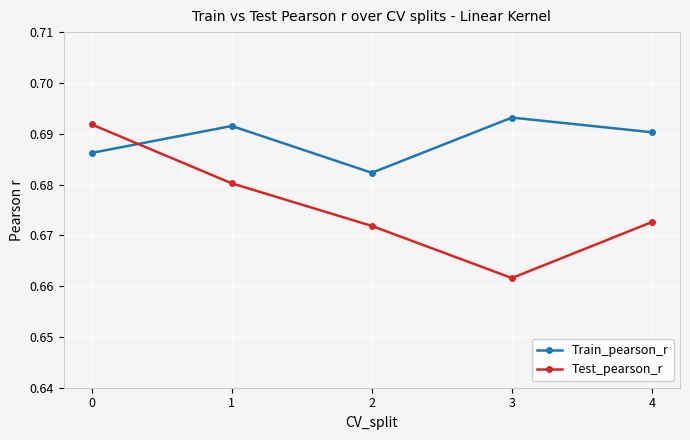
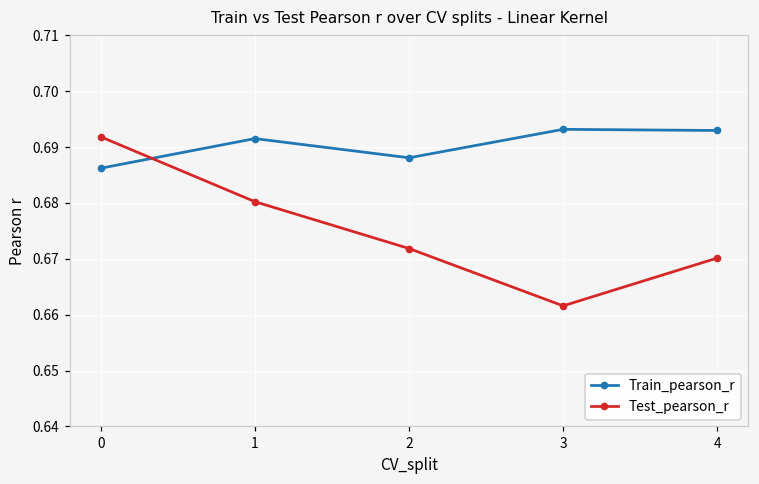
  {
    "Train_pearson_r": {
      "0": 0.686,
      "1": 0.692,
-     "2": 0.682,
+     "2": 0.688,
      "3": 0.693,
-     "4": 0.690
+     "4": 0.693
    },
    "Test_pearson_r": {
      "0": 0.692,
      "1": 0.680,
      "2": 0.672,
      "3": 0.662,
-     "4": 0.673
+     "4": 0.670
    }
  }
